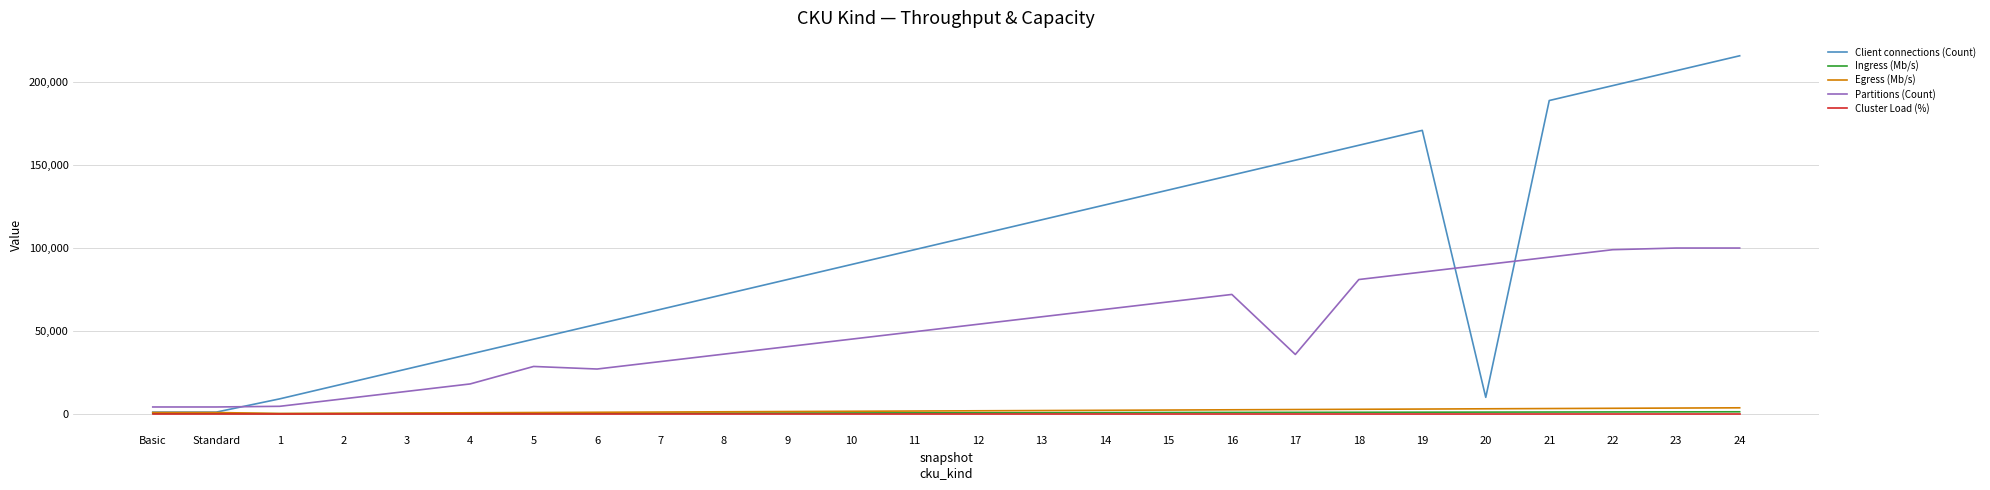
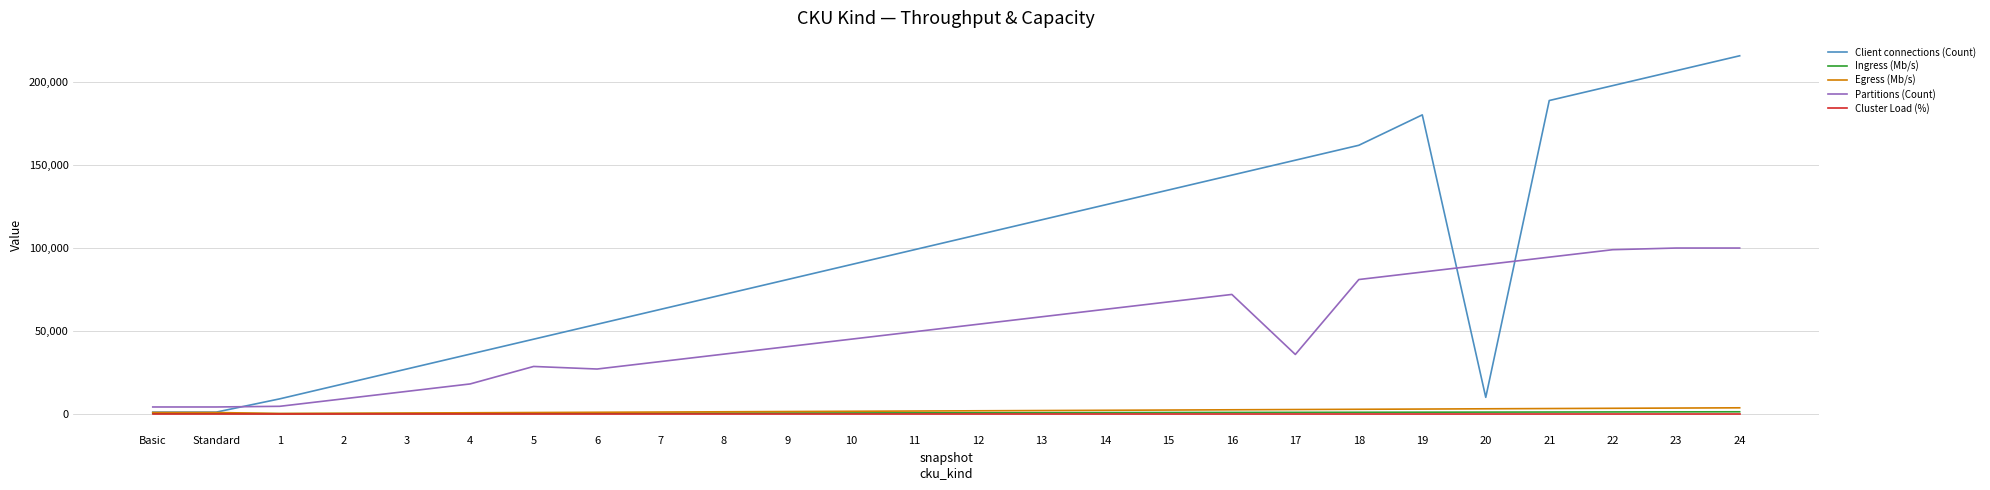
  {
    "Client connections (Count)": {
      "1": "9,000",
      "2": "18,000",
      "3": "27,000",
      "4": "36,000",
      "5": "45,000",
      "6": "54,000",
      "7": "63,000",
      "8": "72,000",
      "9": "81,000",
      "10": "90,000",
      "11": "99,000",
      "12": "108,000",
      "13": "117,000",
      "14": "126,000",
      "15": "135,000",
      "16": "144,000",
      "17": "153,000",
      "18": "162,000",
-     "19": "171,000",
+     "19": "180,000",
      "20": "10,000",
      "21": "189,000",
      "22": "198,000",
      "23": "207,000",
      "24": "216,000"
    },
    "Egress (Mb/s)": {
      "16": "2,000",
      "17": "3,000",
      "18": "3,000",
      "19": "3,000",
      "20": "3,000",
      "21": "3,000",
      "22": "3,000",
      "23": "3,000",
      "24": "4,000"
    },
    "Partitions (Count)": {
      "Basic": "4,000",
      "Standard": "4,000",
      "1": "5,000",
      "2": "9,000",
      "3": "14,000",
      "4": "18,000",
      "5": "29,000",
      "6": "27,000",
      "7": "32,000",
      "8": "36,000",
      "9": "41,000",
      "10": "45,000",
      "11": "50,000",
      "12": "54,000",
      "13": "59,000",
      "14": "63,000",
      "15": "68,000",
      "16": "72,000",
      "17": "36,000",
      "18": "81,000",
      "19": "86,000",
      "20": "90,000",
      "21": "95,000",
      "22": "99,000",
      "23": "100,000",
      "24": "100,000"
    }
  }
